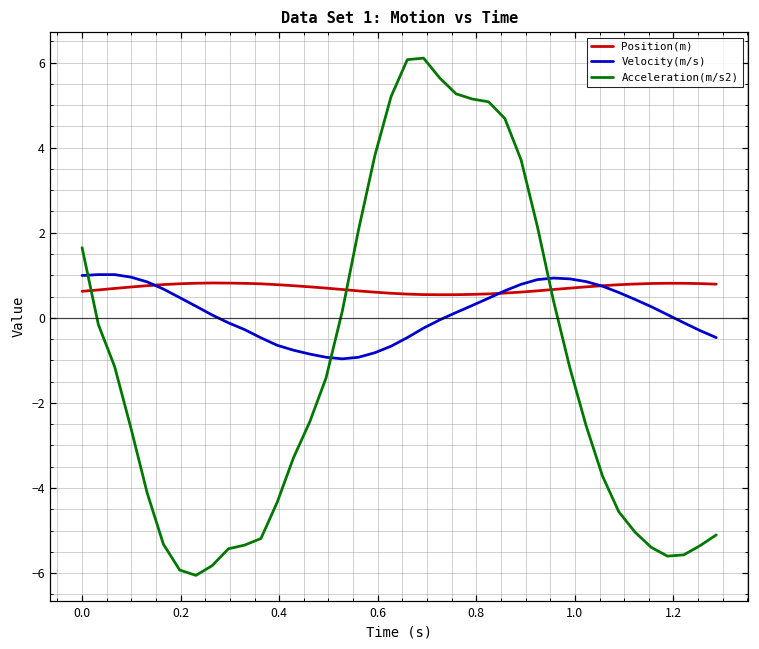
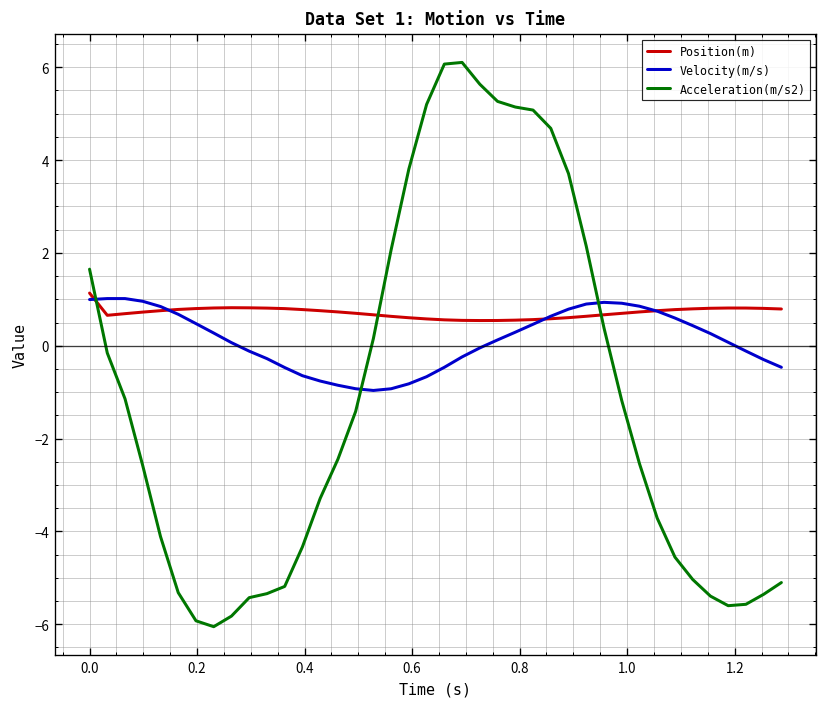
  {
    "Position(m)": {
-     "0.0": 0.6
+     "0.0": 1.1
    },
    "Velocity(m/s)": {
      "0.0": 1.0
    },
    "Acceleration(m/s2)": {
      "0.0": 1.6
    }
  }
